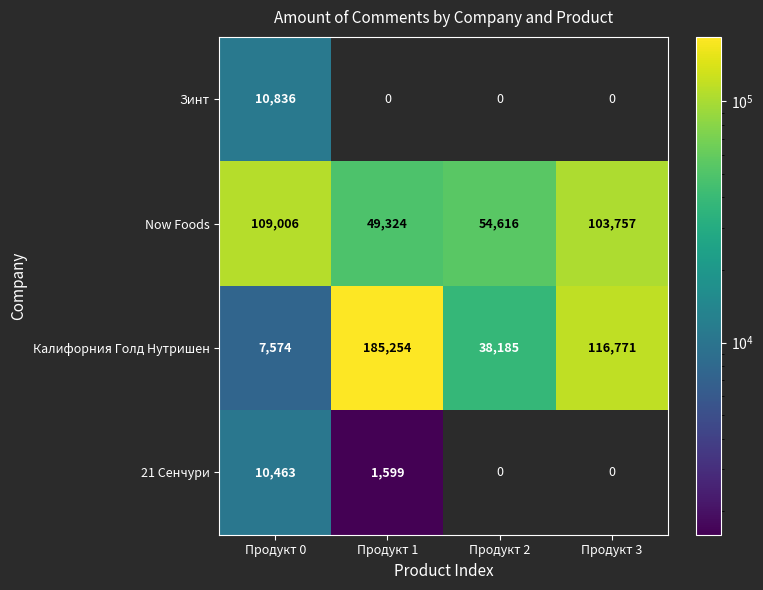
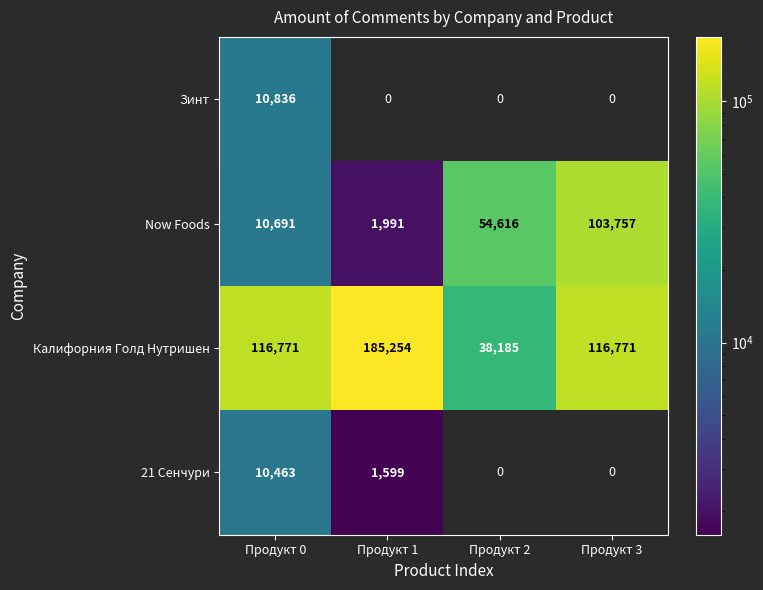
  {
    "Зинт": {
      "Продукт 0": "10,836"
    },
    "Now Foods": {
-     "Продукт 0": "109,006",
-     "Продукт 1": "49,324",
+     "Продукт 0": "10,691",
+     "Продукт 1": "1,991",
      "Продукт 2": "54,616",
      "Продукт 3": "103,757"
    },
    "Калифорния Голд Нутришен": {
-     "Продукт 0": "7,574",
+     "Продукт 0": "116,771",
      "Продукт 1": "185,254",
      "Продукт 2": "38,185",
      "Продукт 3": "116,771"
    },
    "21 Сенчури": {
      "Продукт 0": "10,463",
      "Продукт 1": "1,599"
    }
  }
